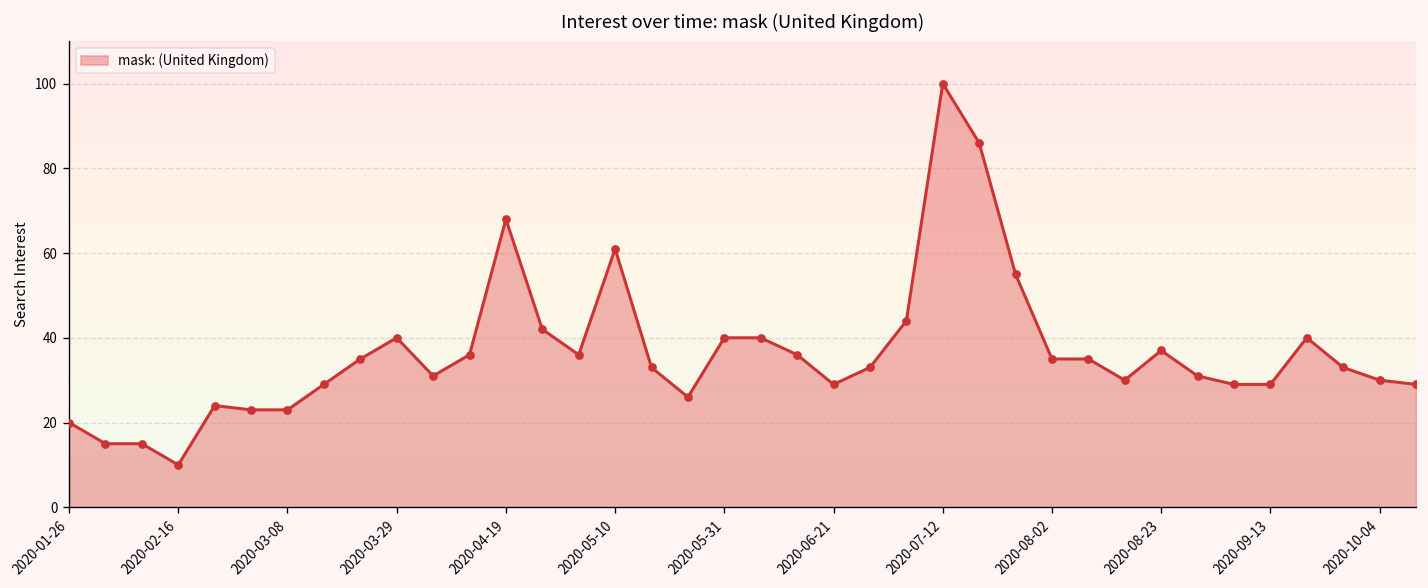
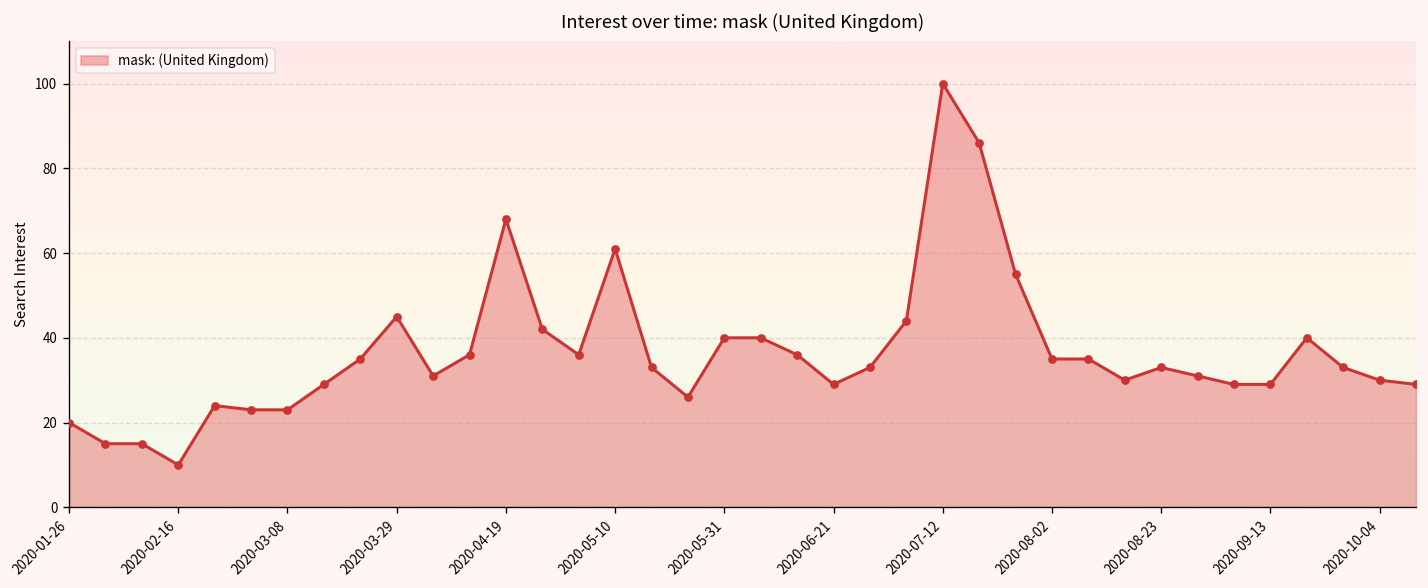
  {
    "2020-01-26": 20,
    "2020-02-16": 10,
    "2020-03-08": 23,
-   "2020-03-29": 40,
+   "2020-03-29": 45,
    "2020-04-19": 68,
    "2020-05-10": 61,
    "2020-05-31": 40,
    "2020-06-21": 29,
    "2020-07-12": 100,
    "2020-08-02": 35,
-   "2020-08-23": 37,
+   "2020-08-23": 33,
    "2020-09-13": 29,
    "2020-10-04": 30
  }
